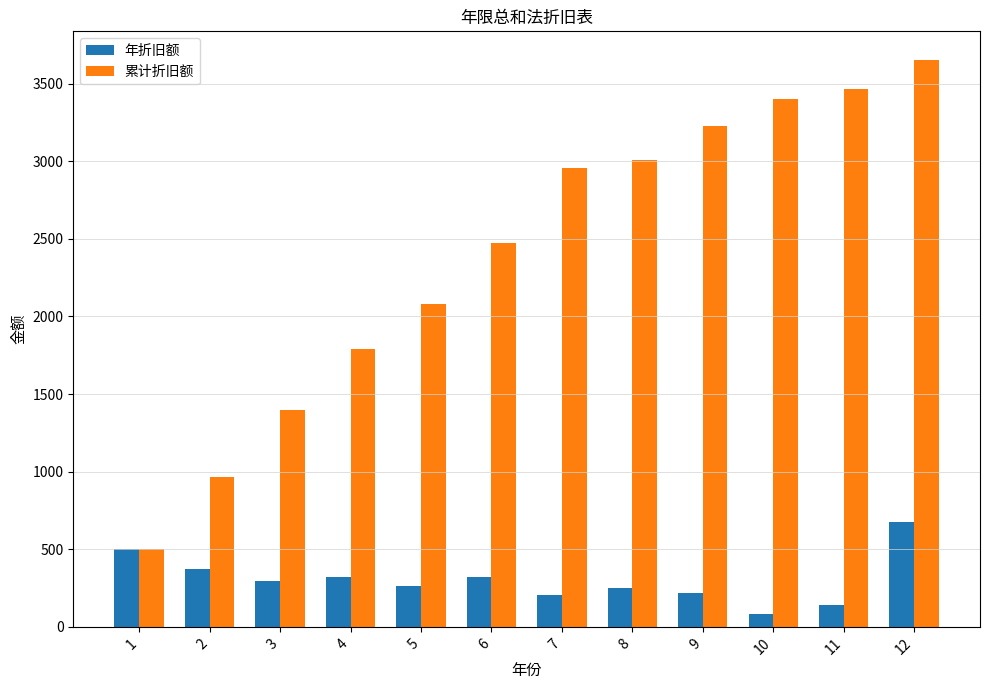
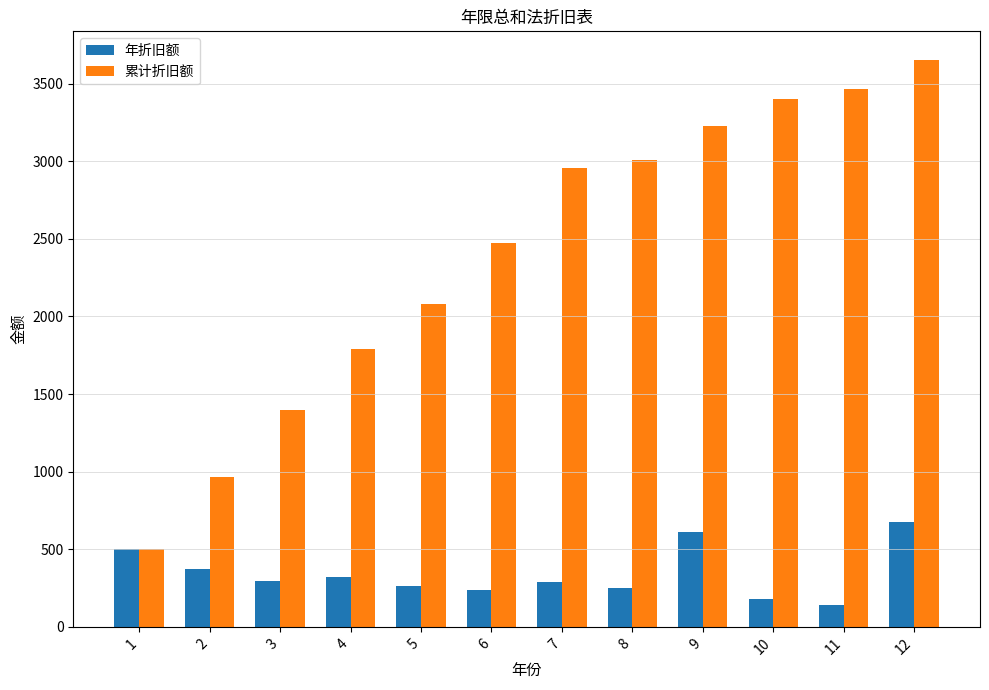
  {
    "年折旧额": {
      "1": 500,
      "2": 370,
      "3": 290,
      "4": 320,
      "5": 270,
-     "6": 320,
-     "7": 200,
+     "6": 240,
+     "7": 290,
      "8": 250,
-     "9": 210,
-     "10": 80,
+     "9": 610,
+     "10": 180,
      "11": 140,
      "12": 670
    },
    "累计折旧额": {
      "1": 500,
      "2": 970,
      "3": 1400,
      "4": 1790,
      "5": 2080,
      "6": 2470,
      "7": 2960,
      "8": 3010,
      "9": 3220,
      "10": 3400,
      "11": 3470,
      "12": 3650
    }
  }
